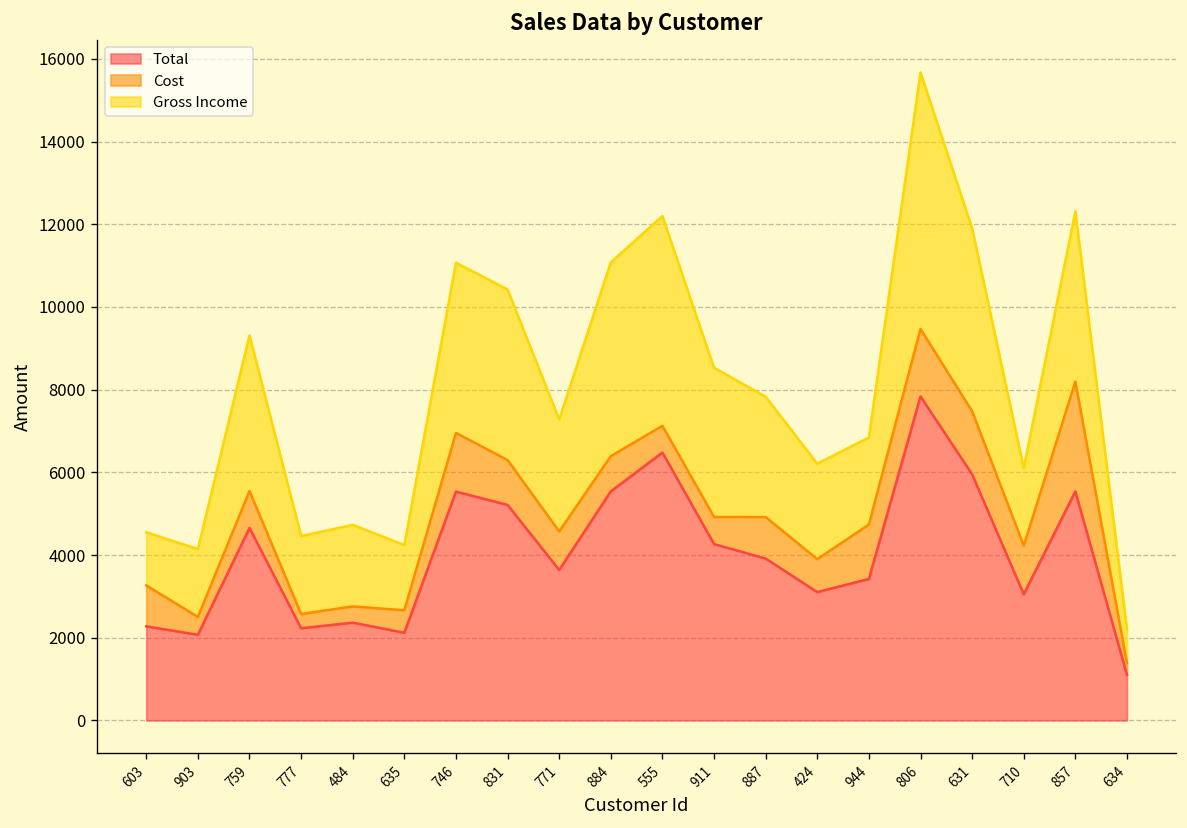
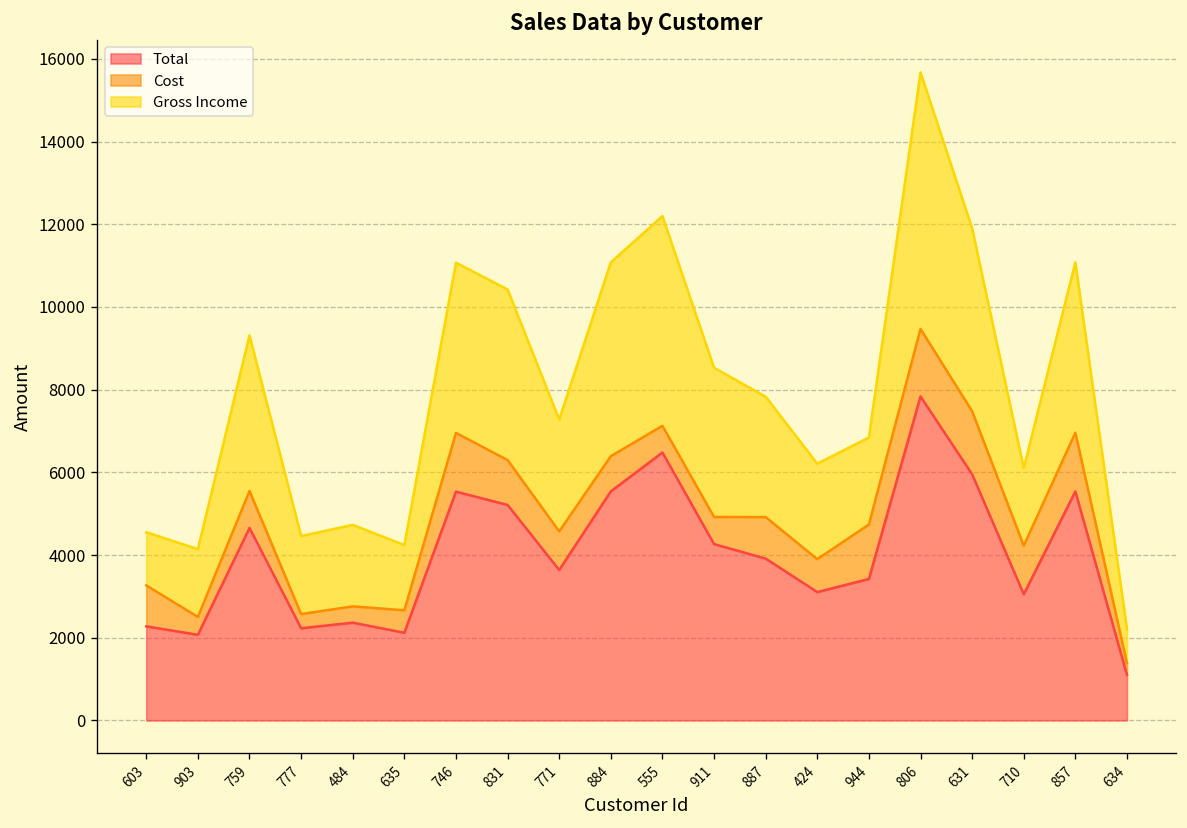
  {
    "Total": {
      "603": 2300,
      "903": 2100,
      "759": 4700,
      "777": 2200,
      "484": 2400,
      "635": 2100,
      "746": 5500,
      "831": 5200,
      "771": 3600,
      "884": 5500,
      "555": 6500,
      "911": 4300,
      "887": 3900,
      "424": 3100,
      "944": 3400,
      "806": 7800,
      "631": 6000,
      "710": 3100,
      "857": 5500,
      "634": 1100
    },
    "Cost": {
      "603": 1000,
      "903": 400,
      "759": 900,
      "777": 300,
      "484": 400,
      "635": 500,
      "746": 1400,
      "831": 1100,
      "771": 900,
      "884": 900,
      "555": 600,
      "911": 700,
      "887": 1000,
      "424": 800,
      "944": 1300,
      "806": 1600,
      "631": 1500,
      "710": 1200,
-     "857": 2700,
+     "857": 1400,
      "634": 300
    },
    "Gross Income": {
      "603": 1300,
      "903": 1600,
      "759": 3800,
      "777": 1900,
      "484": 2000,
      "635": 1600,
      "746": 4100,
      "831": 4100,
      "771": 2700,
      "884": 4700,
      "555": 5100,
      "911": 3600,
      "887": 2900,
      "424": 2300,
      "944": 2100,
      "806": 6200,
      "631": 4400,
      "710": 1900,
      "857": 4100,
      "634": 800
    }
  }
